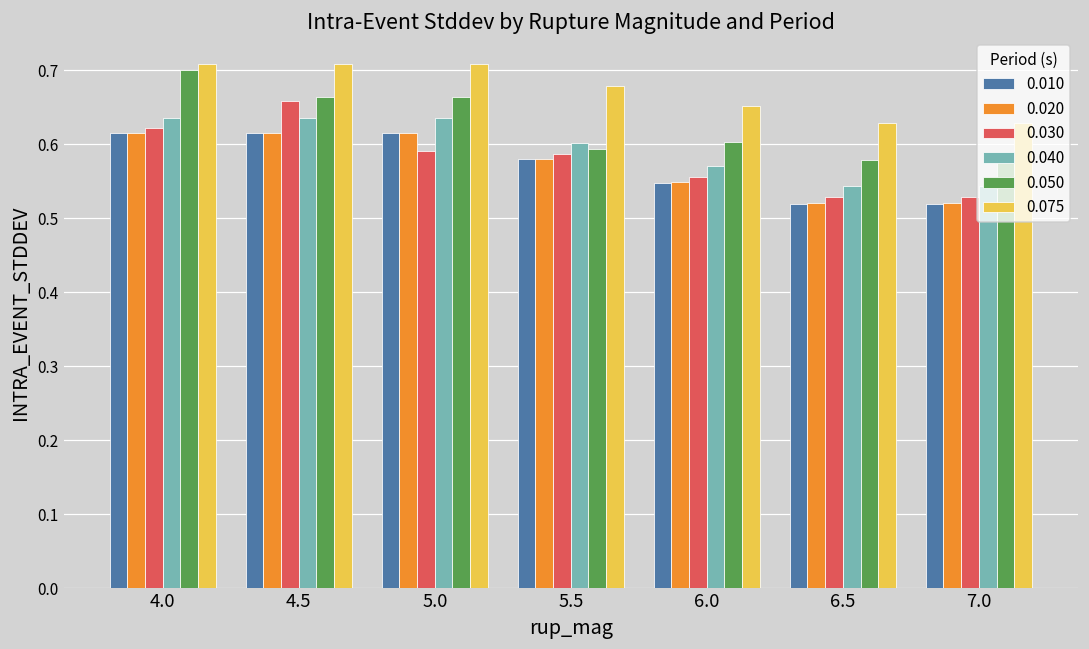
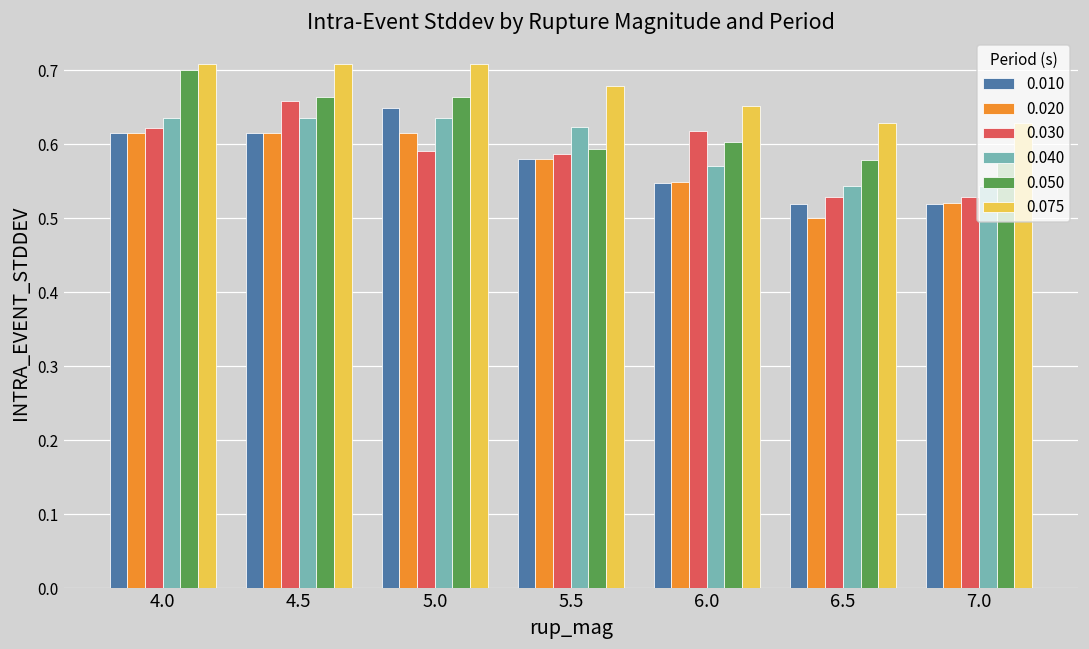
  {
    "0.010": {
      "4.0": 0.61,
      "4.5": 0.61,
-     "5.0": 0.61,
+     "5.0": 0.65,
      "5.5": 0.58,
      "6.0": 0.55,
      "6.5": 0.52,
      "7.0": 0.52
    },
    "0.020": {
      "4.0": 0.62,
      "4.5": 0.62,
      "5.0": 0.62,
      "5.5": 0.58,
      "6.0": 0.55,
-     "6.5": 0.52,
+     "6.5": 0.50,
      "7.0": 0.52
    },
    "0.030": {
      "4.0": 0.62,
      "4.5": 0.66,
      "5.0": 0.59,
      "5.5": 0.59,
-     "6.0": 0.56,
+     "6.0": 0.62,
      "6.5": 0.53,
      "7.0": 0.53
    },
    "0.040": {
      "4.0": 0.63,
      "4.5": 0.63,
      "5.0": 0.63,
-     "5.5": 0.60,
+     "5.5": 0.62,
      "6.0": 0.57,
      "6.5": 0.54
    },
    "0.050": {
      "4.0": 0.70,
      "4.5": 0.66,
      "5.0": 0.66,
      "5.5": 0.59,
      "6.0": 0.60,
      "6.5": 0.58
    },
    "0.075": {
      "4.0": 0.71,
      "4.5": 0.71,
      "5.0": 0.71,
      "5.5": 0.68,
      "6.0": 0.65,
      "6.5": 0.63
    }
  }
